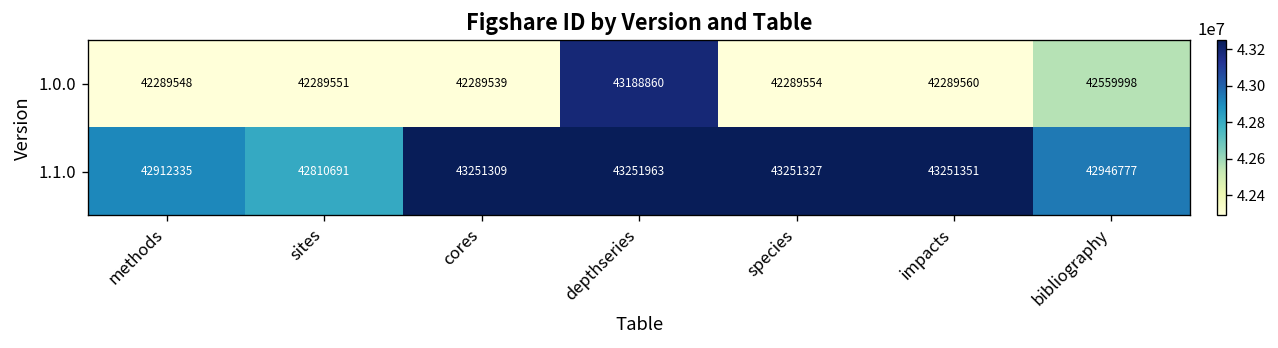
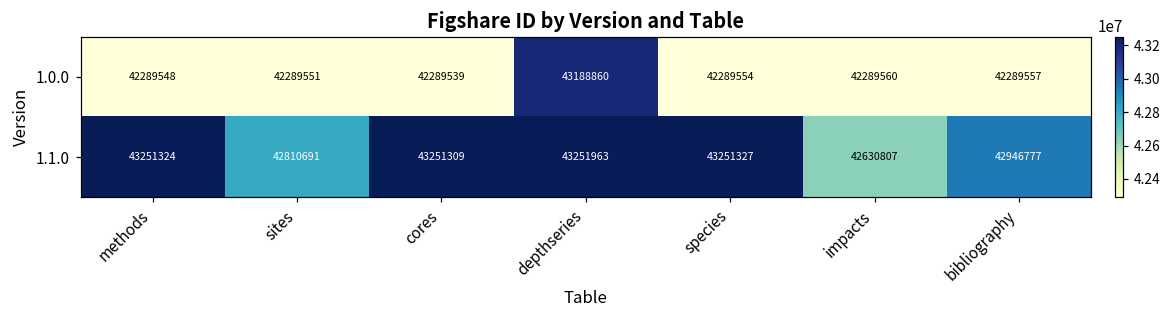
  {
    "1.0.0": {
      "methods": 42289548,
      "sites": 42289551,
      "cores": 42289539,
      "depthseries": 43188860,
      "species": 42289554,
      "impacts": 42289560,
-     "bibliography": 42559998
+     "bibliography": 42289557
    },
    "1.1.0": {
-     "methods": 42912335,
+     "methods": 43251324,
      "sites": 42810691,
      "cores": 43251309,
      "depthseries": 43251963,
      "species": 43251327,
-     "impacts": 43251351,
+     "impacts": 42630807,
      "bibliography": 42946777
    }
  }
